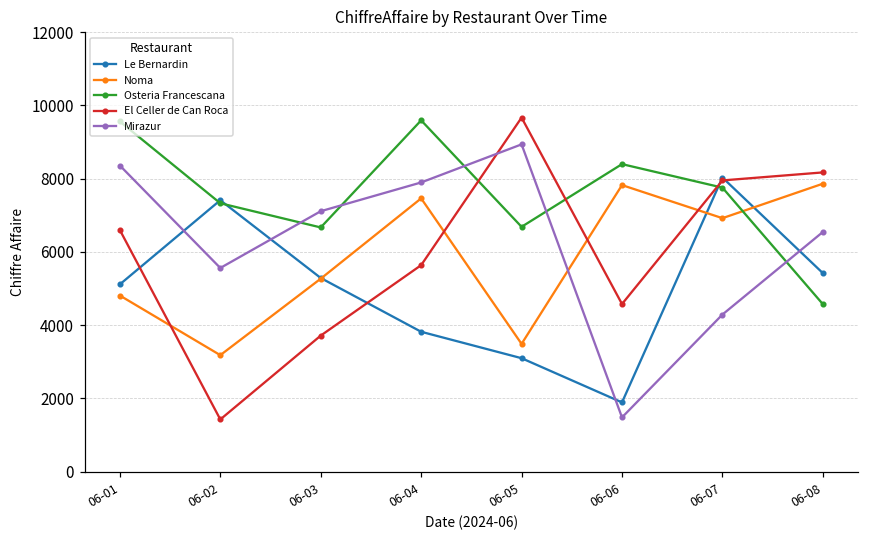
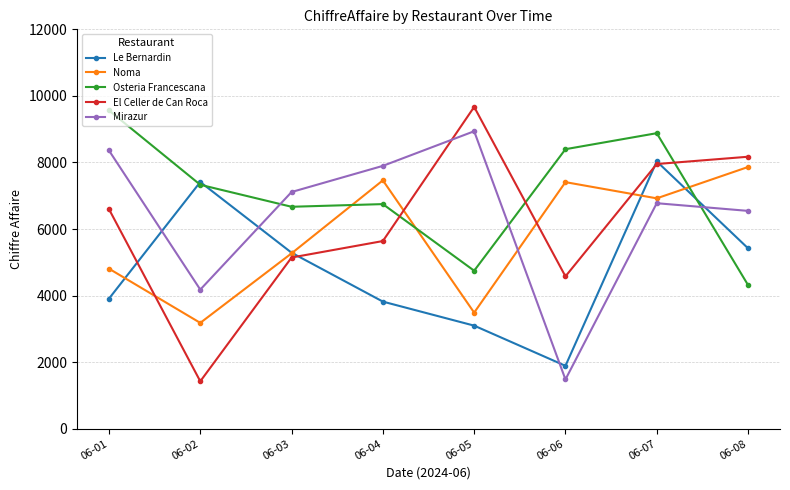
  {
    "Le Bernardin": {
-     "06-01": 5100,
+     "06-01": 3900,
      "06-02": 7400,
      "06-04": 3800,
      "06-05": 3100,
      "06-06": 1900,
      "06-07": 8000,
      "06-08": 5400
    },
    "Noma": {
      "06-01": 4800,
      "06-02": 3200,
      "06-04": 7500,
      "06-05": 3500,
-     "06-06": 7800,
+     "06-06": 7400,
      "06-07": 6900,
      "06-08": 7900
    },
    "Osteria Francescana": {
      "06-02": 7300,
      "06-03": 6700,
-     "06-04": 9600,
-     "06-05": 6700,
+     "06-04": 6700,
+     "06-05": 4700,
      "06-06": 8400,
-     "06-07": 7800,
-     "06-08": 4600
+     "06-07": 8900,
+     "06-08": 4300
    },
    "El Celler de Can Roca": {
      "06-01": 6600,
      "06-02": 1400,
-     "06-03": 3700,
+     "06-03": 5100,
      "06-04": 5600,
      "06-05": 9700,
      "06-06": 4600,
      "06-07": 8000,
      "06-08": 8200
    },
    "Mirazur": {
      "06-01": 8400,
-     "06-02": 5600,
+     "06-02": 4200,
      "06-03": 7100,
      "06-04": 7900,
      "06-05": 8900,
      "06-06": 1500,
-     "06-07": 4300,
+     "06-07": 6800,
      "06-08": 6500
    }
  }
